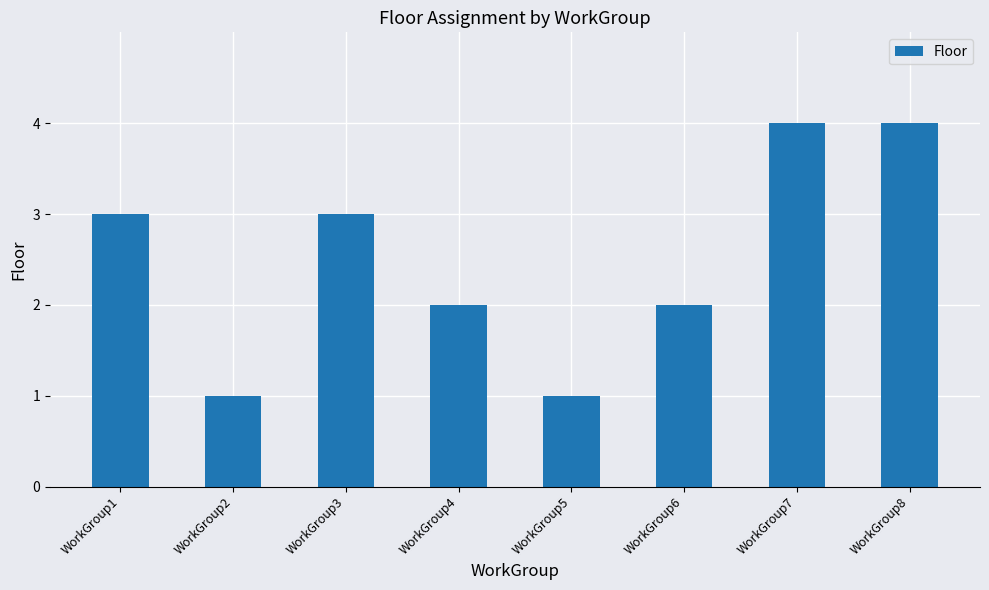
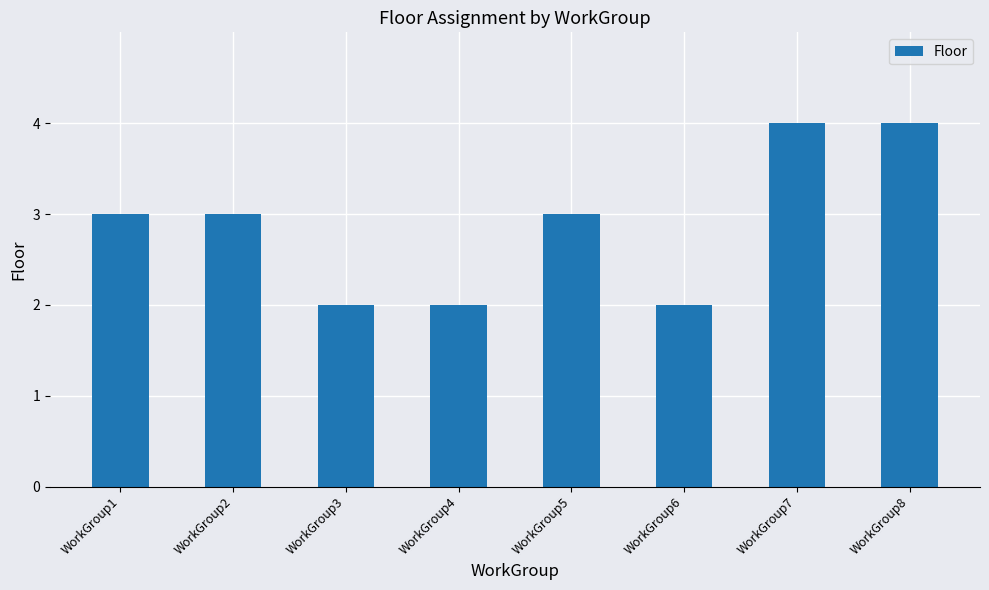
  {
    "WorkGroup1": 3,
-   "WorkGroup2": 1,
-   "WorkGroup3": 3,
+   "WorkGroup2": 3,
+   "WorkGroup3": 2,
    "WorkGroup4": 2,
-   "WorkGroup5": 1,
+   "WorkGroup5": 3,
    "WorkGroup6": 2,
    "WorkGroup7": 4,
    "WorkGroup8": 4
  }
